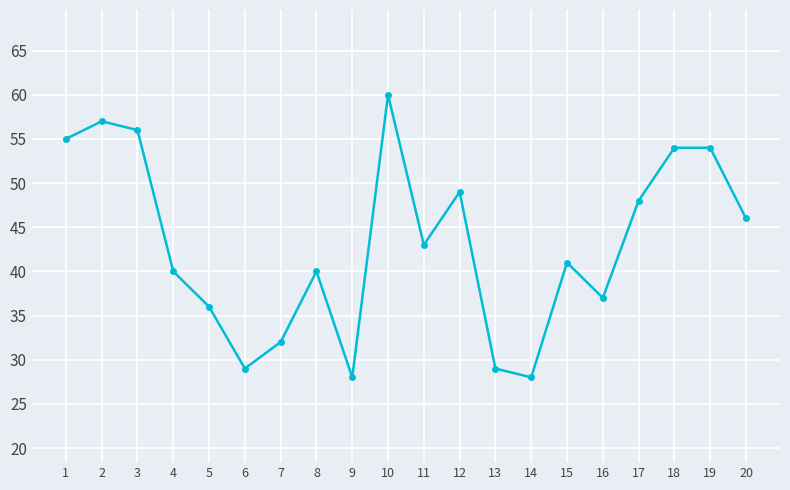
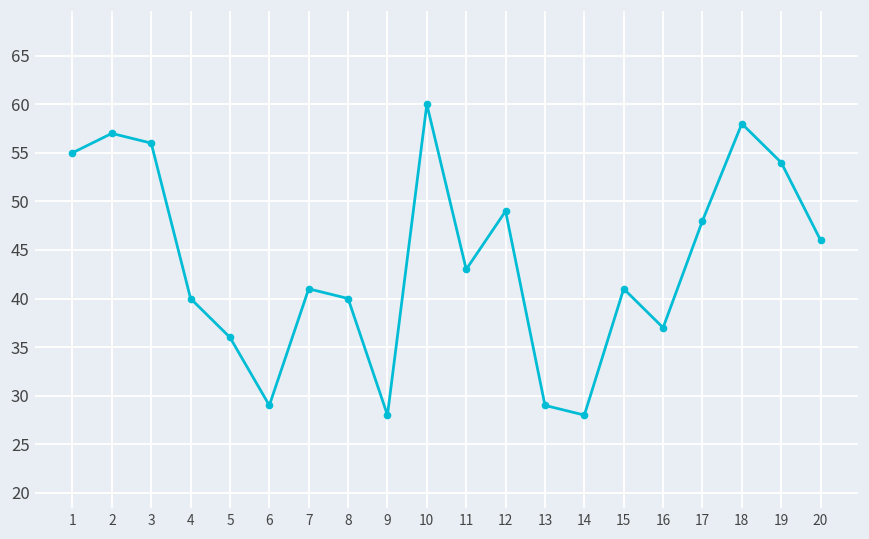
  {
    "1": 55,
    "2": 57,
    "3": 56,
    "4": 40,
    "5": 36,
    "6": 29,
-   "7": 32,
+   "7": 41,
    "8": 40,
    "9": 28,
    "10": 60,
    "11": 43,
    "12": 49,
    "13": 29,
    "14": 28,
    "15": 41,
    "16": 37,
    "17": 48,
-   "18": 54,
+   "18": 58,
    "19": 54,
    "20": 46
  }
